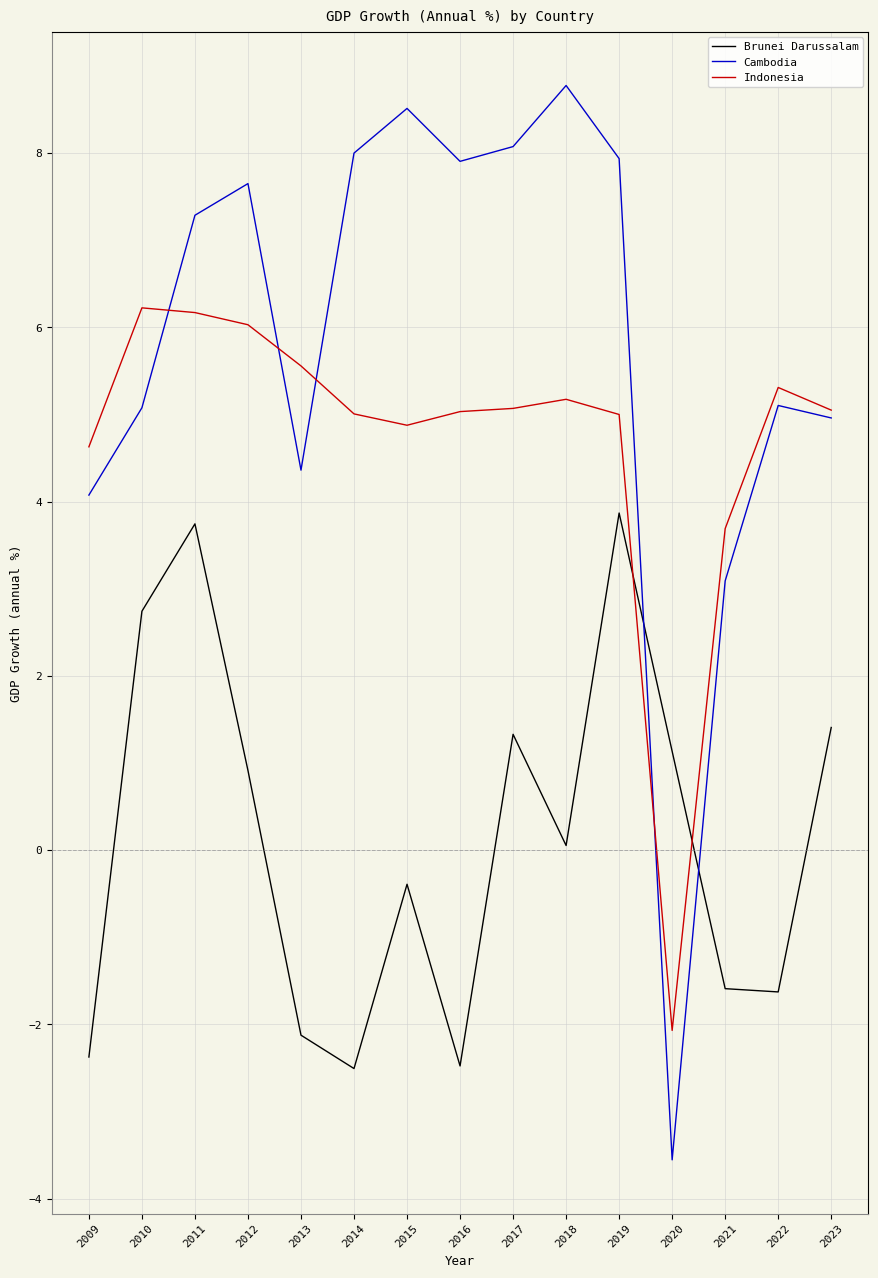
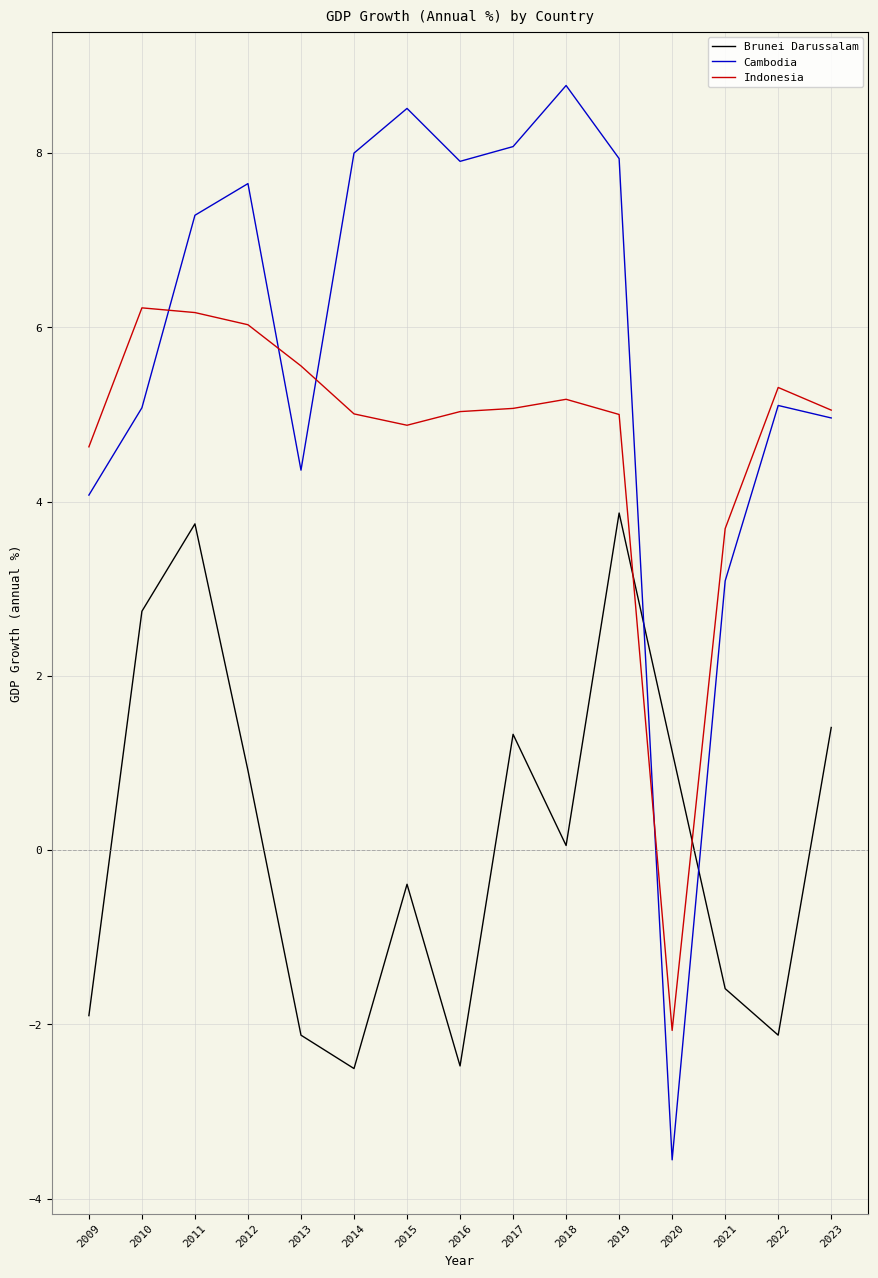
  {
    "Brunei Darussalam": {
-     "2009": -2.4,
+     "2009": -1.9,
      "2010": 2.7,
      "2011": 3.7,
      "2012": 0.9,
      "2013": -2.1,
      "2014": -2.5,
      "2015": -0.4,
      "2016": -2.5,
      "2017": 1.3,
      "2018": 0.1,
      "2019": 3.9,
      "2020": 1.1,
      "2021": -1.6,
-     "2022": -1.6,
+     "2022": -2.1,
      "2023": 1.4
    },
    "Cambodia": {
      "2009": 4.1,
      "2010": 5.1,
      "2011": 7.3,
      "2012": 7.7,
      "2013": 4.4,
      "2014": 8.0,
      "2015": 8.5,
      "2016": 7.9,
      "2017": 8.1,
      "2018": 8.8,
      "2019": 7.9,
      "2020": -3.6,
      "2021": 3.1,
      "2022": 5.1,
      "2023": 5.0
    },
    "Indonesia": {
      "2009": 4.6,
      "2010": 6.2,
      "2011": 6.2,
      "2012": 6.0,
      "2013": 5.6,
      "2014": 5.0,
      "2015": 4.9,
      "2016": 5.0,
      "2017": 5.1,
      "2018": 5.2,
      "2019": 5.0,
      "2020": -2.1,
      "2021": 3.7,
      "2022": 5.3,
      "2023": 5.1
    }
  }
